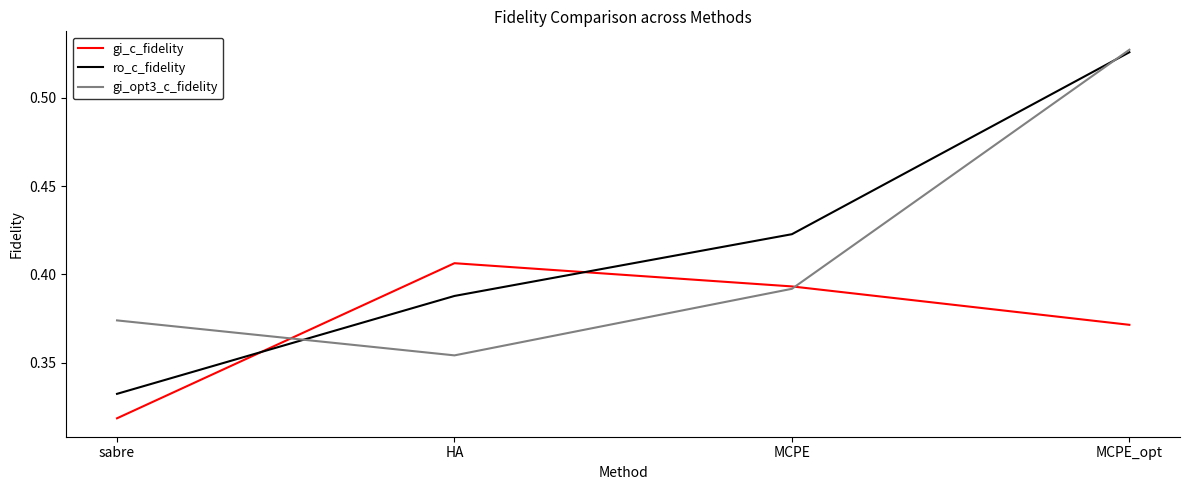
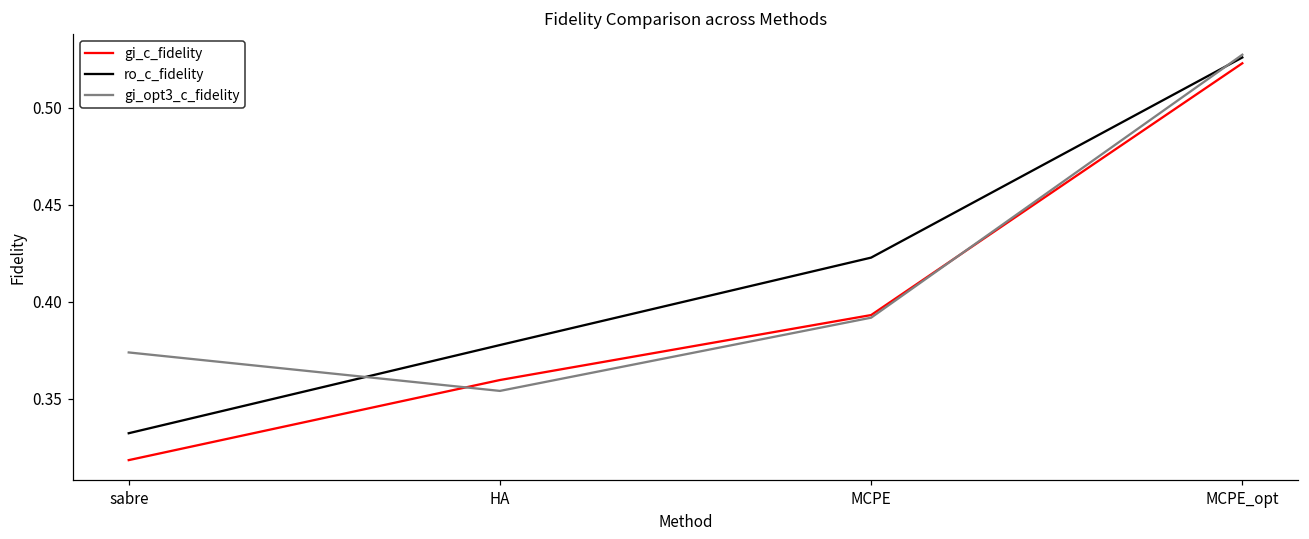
  {
    "gi_c_fidelity": {
      "sabre": 0.318,
-     "HA": 0.406,
-     "MCPE_opt": 0.371
+     "HA": 0.360,
+     "MCPE_opt": 0.523
    },
    "ro_c_fidelity": {
      "sabre": 0.332,
-     "HA": 0.388,
+     "HA": 0.378,
      "MCPE": 0.423
    },
    "gi_opt3_c_fidelity": {
      "sabre": 0.374,
      "HA": 0.354
    }
  }
